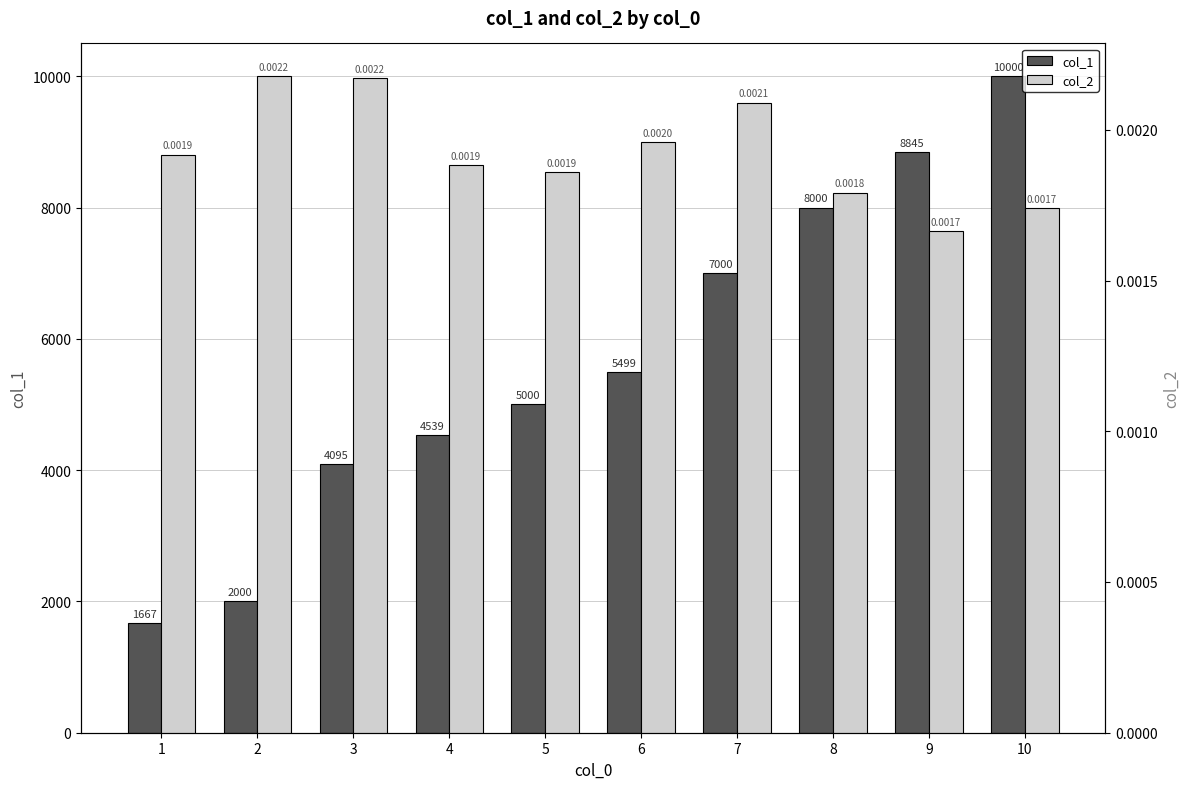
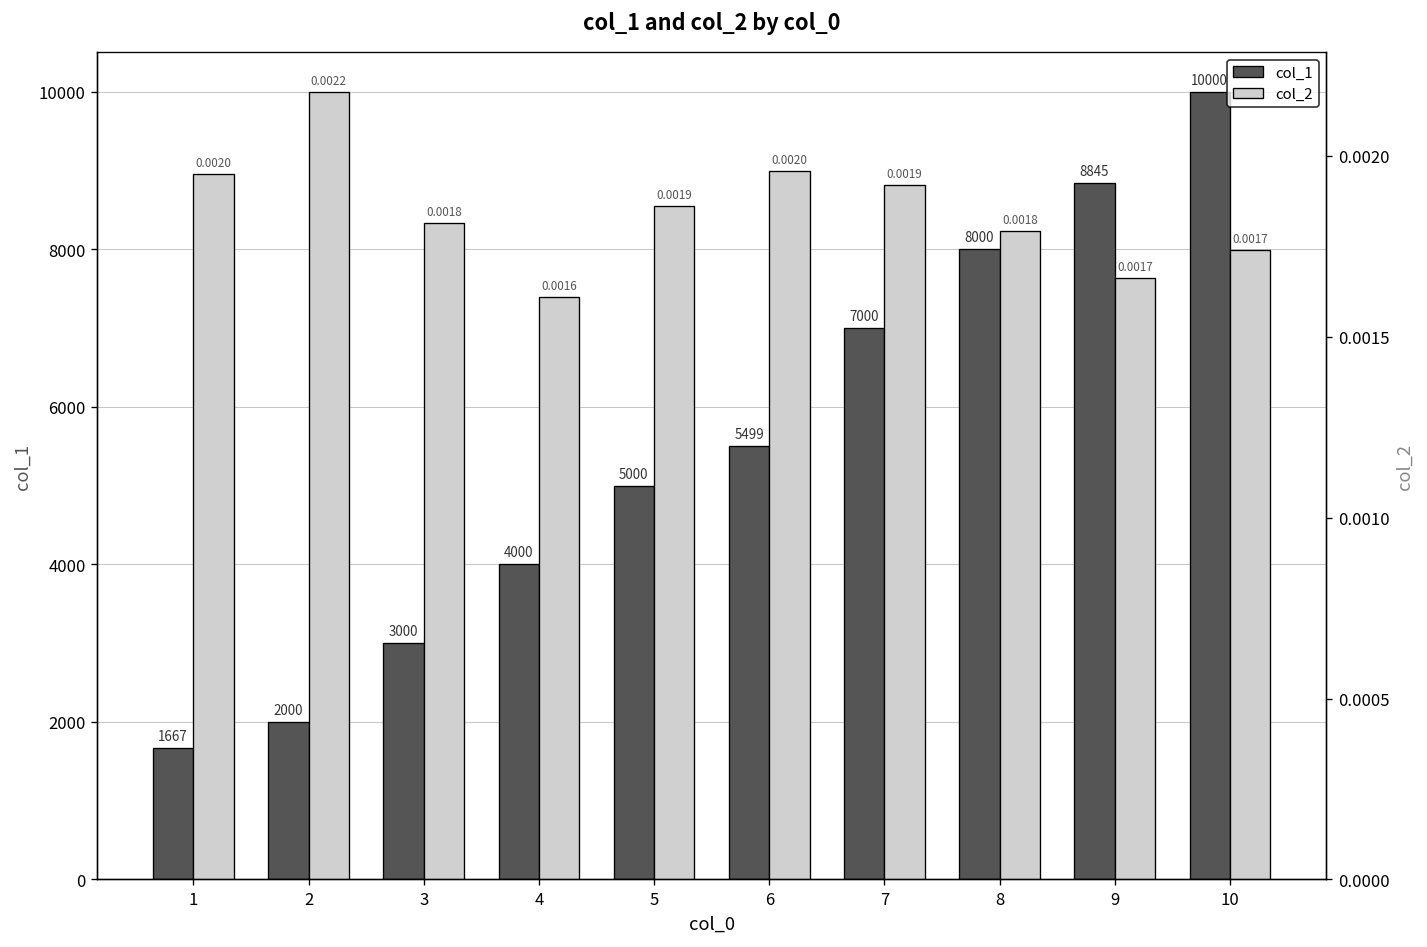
  {
    "col_1": {
      "1": 1667,
      "2": 2000,
-     "3": 4095,
-     "4": 4539,
+     "3": 3000,
+     "4": 4000,
      "5": 5000,
      "6": 5499,
      "7": 7000,
      "8": 8000,
      "9": 8845
    },
    "col_2": {
-     "1": 0.0019,
+     "1": 0.0020,
      "2": 0.0022,
-     "3": 0.0022,
-     "4": 0.0019,
+     "3": 0.0018,
+     "4": 0.0016,
      "5": 0.0019,
      "6": 0.0020,
-     "7": 0.0021,
+     "7": 0.0019,
      "8": 0.0018,
      "9": 0.0017,
      "10": 0.0017
    }
  }
